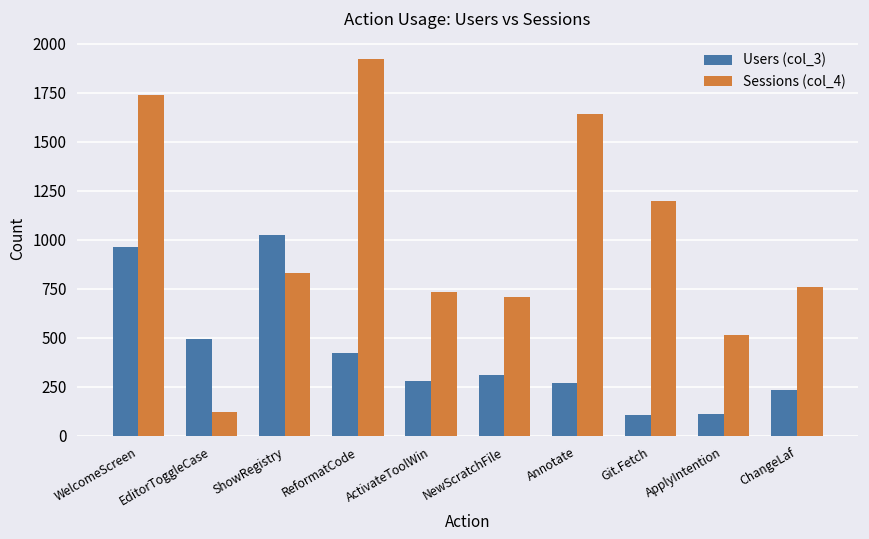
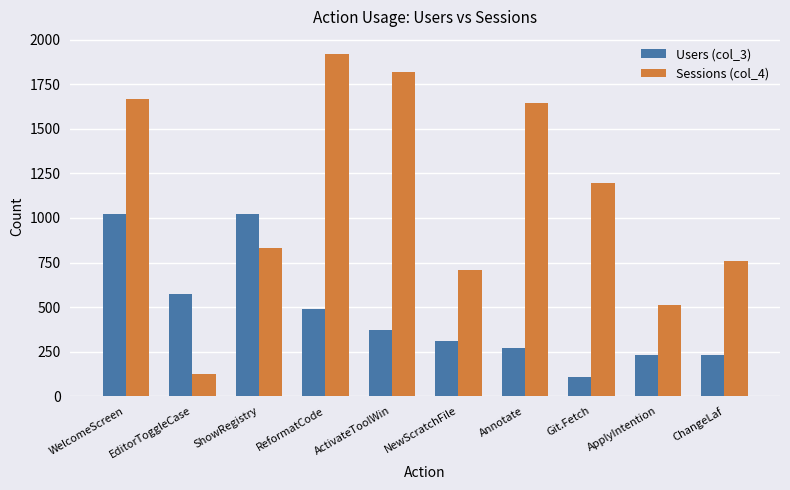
  {
    "Users (col_3)": {
-     "WelcomeScreen": 970,
-     "EditorToggleCase": 490,
+     "WelcomeScreen": 1020,
+     "EditorToggleCase": 580,
      "ShowRegistry": 1020,
-     "ReformatCode": 420,
-     "ActivateToolWin": 280,
+     "ReformatCode": 490,
+     "ActivateToolWin": 370,
      "NewScratchFile": 310,
      "Annotate": 270,
      "Git.Fetch": 110,
-     "ApplyIntention": 110,
+     "ApplyIntention": 230,
      "ChangeLaf": 230
    },
    "Sessions (col_4)": {
-     "WelcomeScreen": 1740,
+     "WelcomeScreen": 1670,
      "EditorToggleCase": 120,
      "ShowRegistry": 830,
      "ReformatCode": 1920,
-     "ActivateToolWin": 740,
+     "ActivateToolWin": 1820,
      "NewScratchFile": 710,
      "Annotate": 1640,
      "Git.Fetch": 1200,
      "ApplyIntention": 510,
      "ChangeLaf": 760
    }
  }
